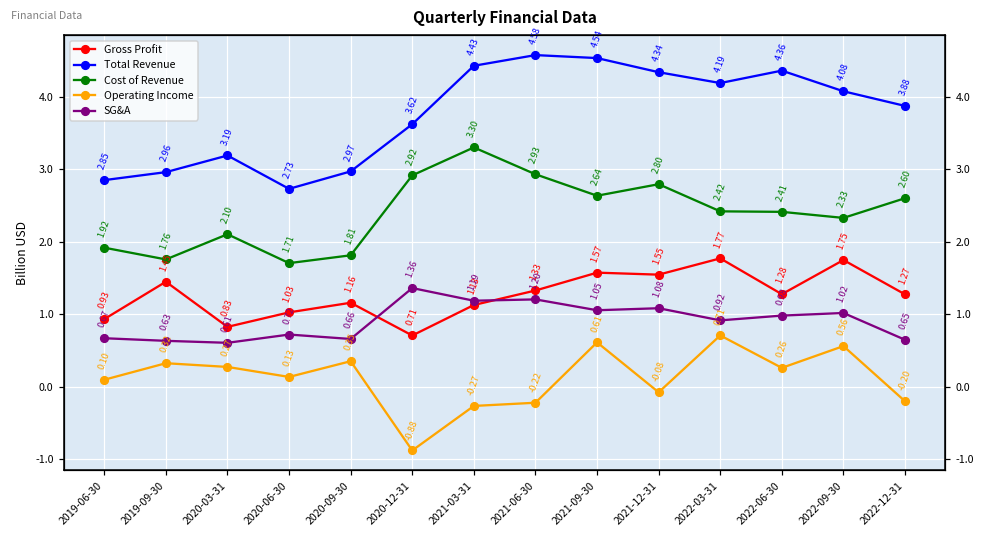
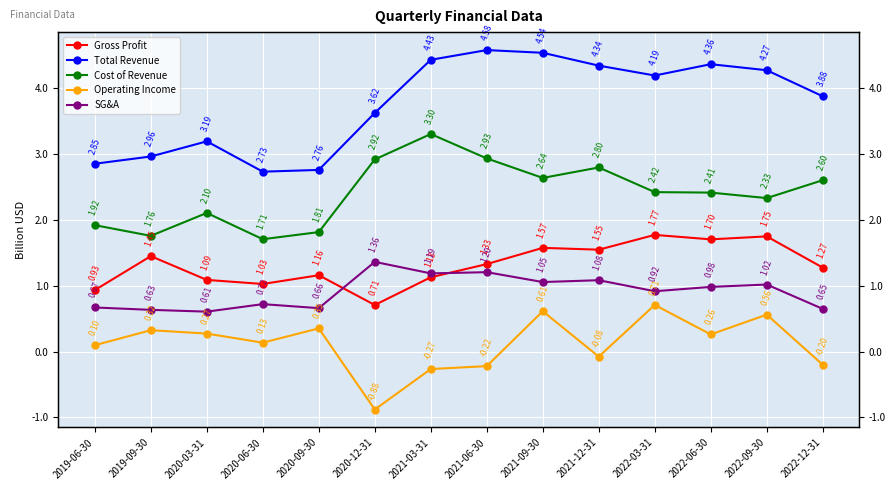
  {
    "Gross Profit": {
      "2019-06-30": 0.93,
-     "2020-03-31": 0.83,
+     "2020-03-31": 1.09,
      "2020-06-30": 1.03,
      "2020-09-30": 1.16,
      "2020-12-31": 0.71,
      "2021-09-30": 1.57,
      "2021-12-31": 1.55,
      "2022-03-31": 1.77,
-     "2022-06-30": 1.28,
+     "2022-06-30": 1.70,
      "2022-09-30": 1.75,
      "2022-12-31": 1.27
    },
    "Total Revenue": {
      "2019-06-30": 2.85,
      "2019-09-30": 2.96,
      "2020-03-31": 3.19,
      "2020-06-30": 2.73,
-     "2020-09-30": 2.97,
+     "2020-09-30": 2.76,
      "2020-12-31": 3.62,
      "2021-03-31": 4.43,
      "2021-06-30": 4.58,
      "2021-09-30": 4.54,
      "2021-12-31": 4.34,
      "2022-03-31": 4.19,
      "2022-06-30": 4.36,
-     "2022-09-30": 4.08,
+     "2022-09-30": 4.27,
      "2022-12-31": 3.88
    },
    "Cost of Revenue": {
      "2019-06-30": 1.92,
      "2019-09-30": 1.76,
      "2020-03-31": 2.10,
      "2020-06-30": 1.71,
      "2020-09-30": 1.81,
      "2020-12-31": 2.92,
      "2021-03-31": 3.30,
      "2021-06-30": 2.93,
      "2021-09-30": 2.64,
      "2021-12-31": 2.80,
      "2022-03-31": 2.42,
      "2022-06-30": 2.41,
      "2022-09-30": 2.33,
      "2022-12-31": 2.60
    },
    "Operating Income": {
      "2019-06-30": 0.10,
      "2020-06-30": 0.13,
      "2020-12-31": -0.88,
      "2021-03-31": -0.27,
      "2021-06-30": -0.22,
      "2021-09-30": 0.61,
      "2021-12-31": -0.08,
      "2022-06-30": 0.26,
      "2022-09-30": 0.56,
      "2022-12-31": -0.20
    },
    "SG&A": {
      "2019-09-30": 0.63,
      "2020-03-31": 0.61,
      "2020-09-30": 0.66,
      "2020-12-31": 1.36,
      "2021-09-30": 1.05,
      "2021-12-31": 1.08,
      "2022-06-30": 0.98,
      "2022-09-30": 1.02,
      "2022-12-31": 0.65
    }
  }
